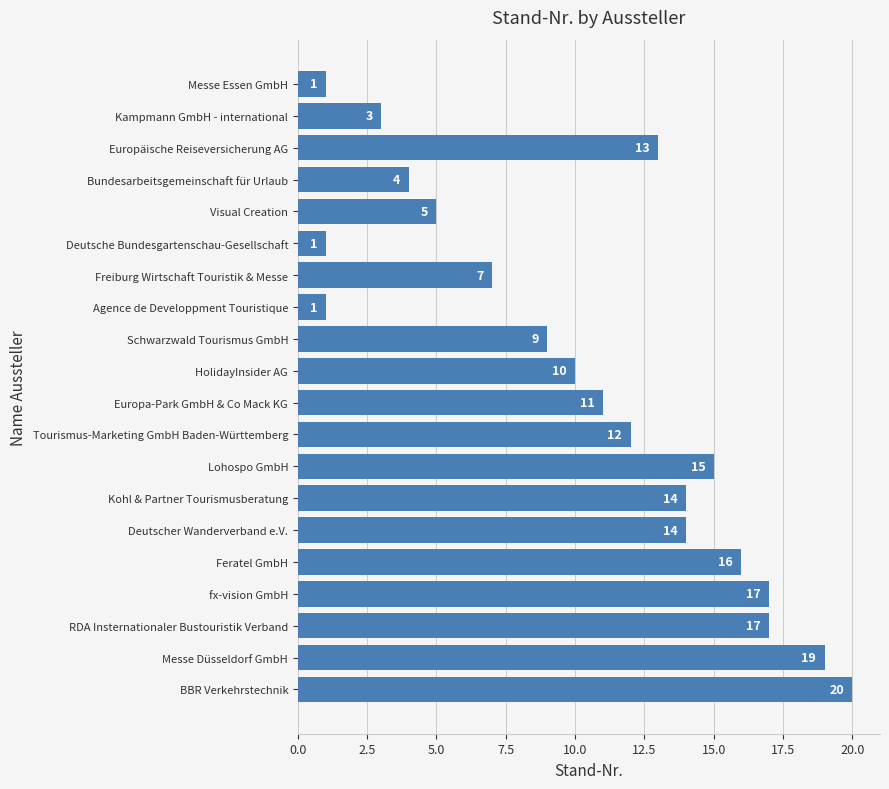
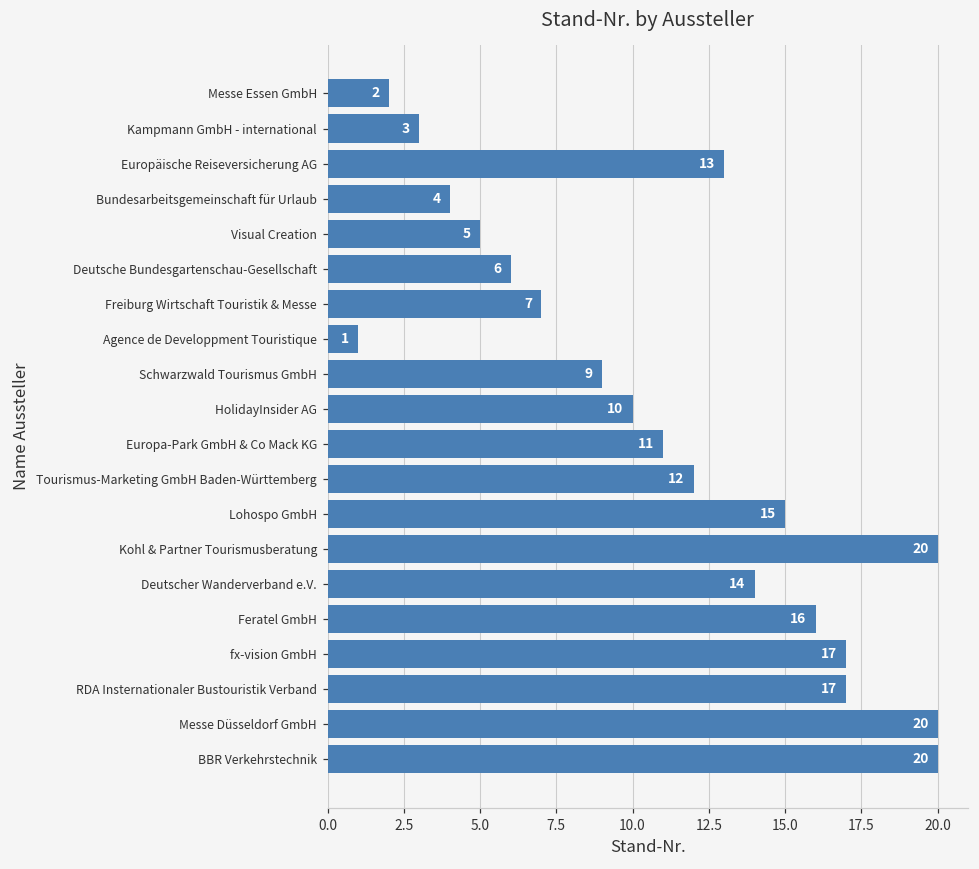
  {
-   "Messe Essen GmbH": 1,
+   "Messe Essen GmbH": 2,
    "Kampmann GmbH - international": 3,
    "Europäische Reiseversicherung AG": 13,
    "Bundesarbeitsgemeinschaft für Urlaub": 4,
    "Visual Creation": 5,
-   "Deutsche Bundesgartenschau-Gesellschaft": 1,
+   "Deutsche Bundesgartenschau-Gesellschaft": 6,
    "Freiburg Wirtschaft Touristik & Messe": 7,
    "Agence de Developpment Touristique": 1,
    "Schwarzwald Tourismus GmbH": 9,
    "HolidayInsider AG": 10,
    "Europa-Park GmbH & Co Mack KG": 11,
    "Tourismus-Marketing GmbH Baden-Württemberg": 12,
    "Lohospo GmbH": 15,
-   "Kohl & Partner Tourismusberatung": 14,
+   "Kohl & Partner Tourismusberatung": 20,
    "Deutscher Wanderverband e.V.": 14,
    "Feratel GmbH": 16,
    "fx-vision GmbH": 17,
    "RDA Insternationaler Bustouristik Verband": 17,
-   "Messe Düsseldorf GmbH": 19,
+   "Messe Düsseldorf GmbH": 20,
    "BBR Verkehrstechnik": 20
  }
